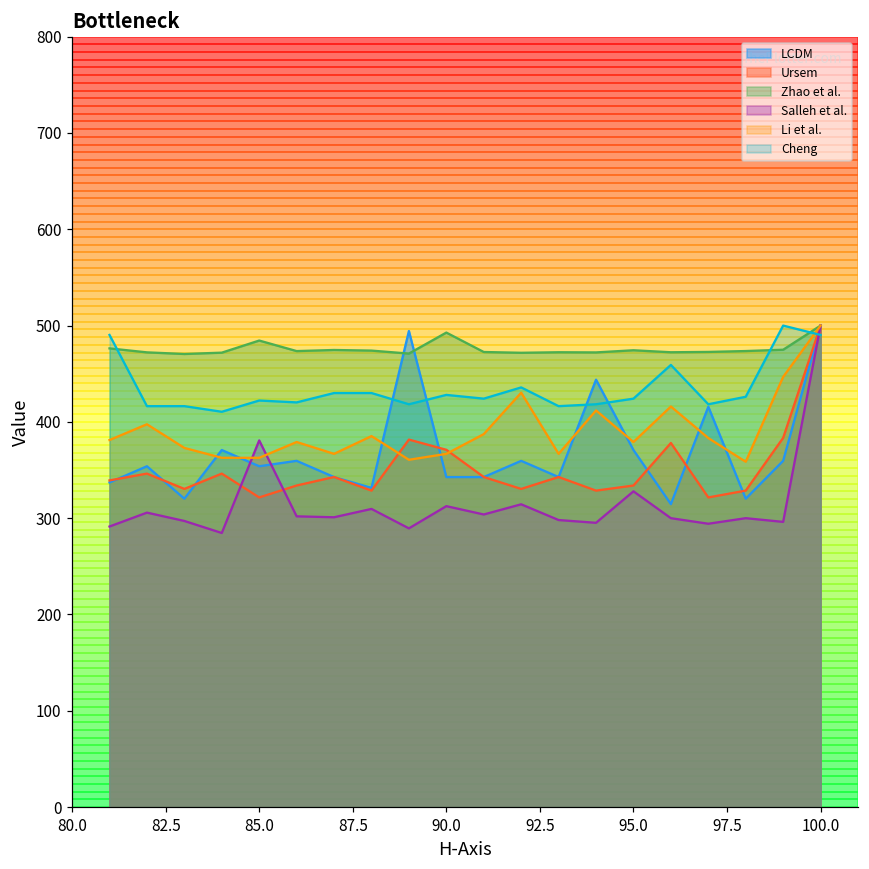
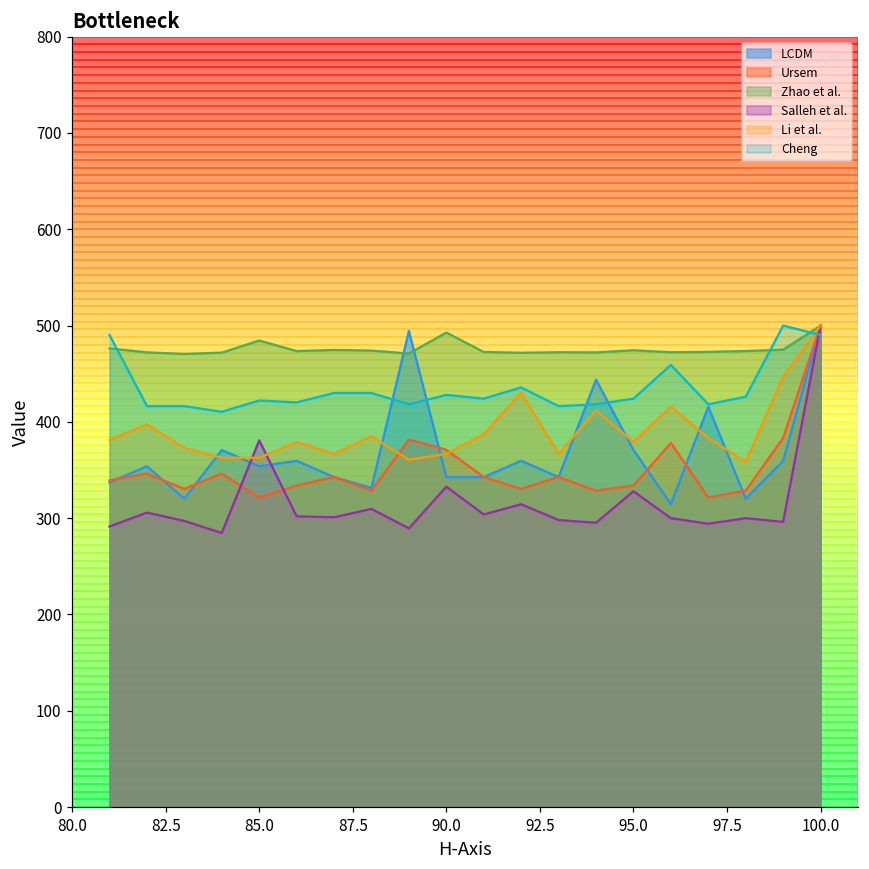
  {
    "Ursem": {
      "85.0": 320,
      "90.0": 370,
      "95.0": 330
    },
    "Zhao et al.": {
      "85.0": 480,
      "90.0": 490,
      "95.0": 470
    },
    "Salleh et al.": {
      "85.0": 380,
-     "90.0": 310,
+     "90.0": 330,
      "95.0": 330
    },
    "Li et al.": {
      "85.0": 360,
      "90.0": 370,
      "95.0": 380
    }
  }
